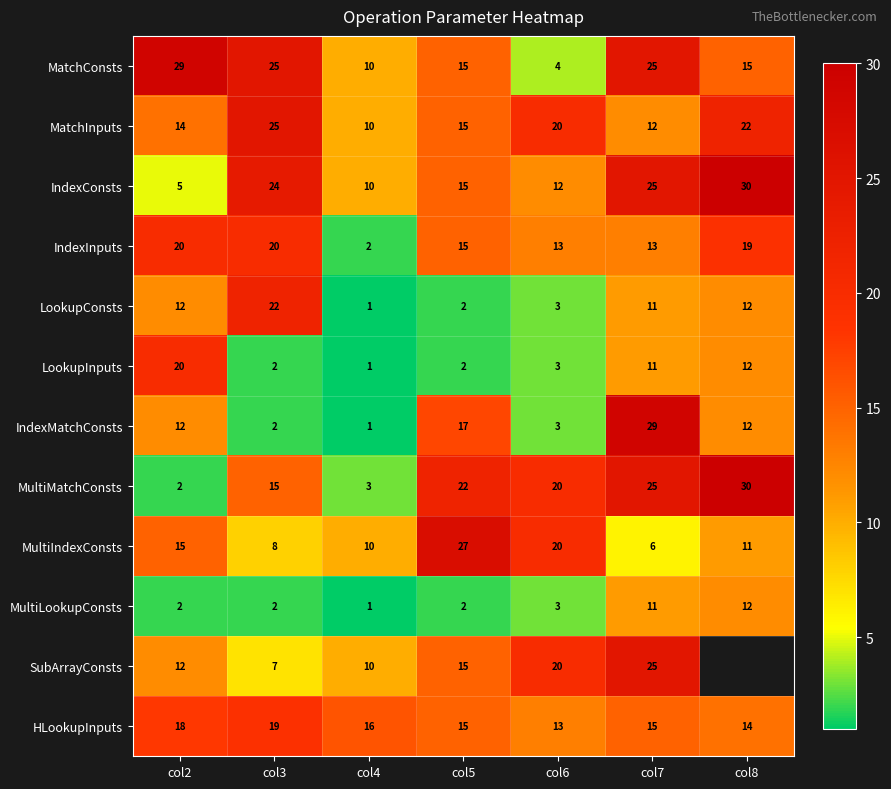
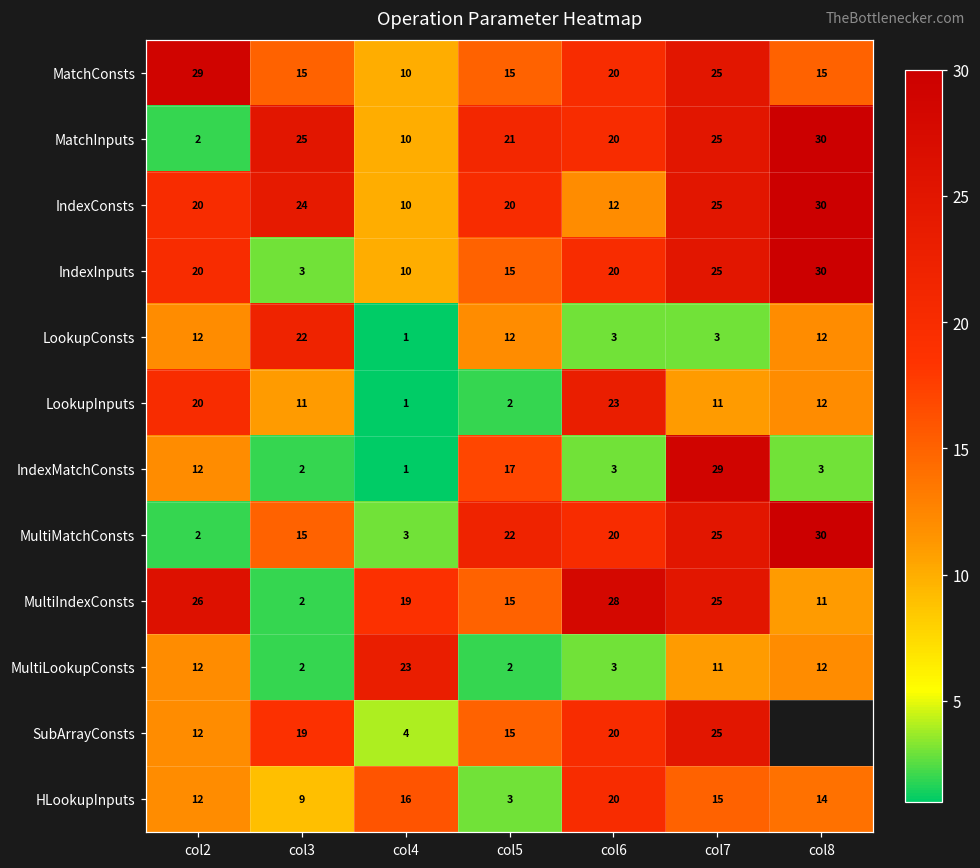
  {
    "MatchConsts": {
      "col2": 29,
-     "col3": 25,
+     "col3": 15,
      "col4": 10,
      "col5": 15,
-     "col6": 4,
+     "col6": 20,
      "col7": 25,
      "col8": 15
    },
    "MatchInputs": {
-     "col2": 14,
+     "col2": 2,
      "col3": 25,
      "col4": 10,
-     "col5": 15,
+     "col5": 21,
      "col6": 20,
-     "col7": 12,
-     "col8": 22
+     "col7": 25,
+     "col8": 30
    },
    "IndexConsts": {
-     "col2": 5,
+     "col2": 20,
      "col3": 24,
      "col4": 10,
-     "col5": 15,
+     "col5": 20,
      "col6": 12,
      "col7": 25,
      "col8": 30
    },
    "IndexInputs": {
      "col2": 20,
-     "col3": 20,
-     "col4": 2,
+     "col3": 3,
+     "col4": 10,
      "col5": 15,
-     "col6": 13,
-     "col7": 13,
-     "col8": 19
+     "col6": 20,
+     "col7": 25,
+     "col8": 30
    },
    "LookupConsts": {
      "col2": 12,
      "col3": 22,
      "col4": 1,
-     "col5": 2,
+     "col5": 12,
      "col6": 3,
-     "col7": 11,
+     "col7": 3,
      "col8": 12
    },
    "LookupInputs": {
      "col2": 20,
-     "col3": 2,
+     "col3": 11,
      "col4": 1,
      "col5": 2,
-     "col6": 3,
+     "col6": 23,
      "col7": 11,
      "col8": 12
    },
    "IndexMatchConsts": {
      "col2": 12,
      "col3": 2,
      "col4": 1,
      "col5": 17,
      "col6": 3,
      "col7": 29,
-     "col8": 12
+     "col8": 3
    },
    "MultiMatchConsts": {
      "col2": 2,
      "col3": 15,
      "col4": 3,
      "col5": 22,
      "col6": 20,
      "col7": 25,
      "col8": 30
    },
    "MultiIndexConsts": {
-     "col2": 15,
-     "col3": 8,
-     "col4": 10,
-     "col5": 27,
-     "col6": 20,
-     "col7": 6,
+     "col2": 26,
+     "col3": 2,
+     "col4": 19,
+     "col5": 15,
+     "col6": 28,
+     "col7": 25,
      "col8": 11
    },
    "MultiLookupConsts": {
-     "col2": 2,
+     "col2": 12,
      "col3": 2,
-     "col4": 1,
+     "col4": 23,
      "col5": 2,
      "col6": 3,
      "col7": 11,
      "col8": 12
    },
    "SubArrayConsts": {
      "col2": 12,
-     "col3": 7,
-     "col4": 10,
+     "col3": 19,
+     "col4": 4,
      "col5": 15,
      "col6": 20,
      "col7": 25
    },
    "HLookupInputs": {
-     "col2": 18,
-     "col3": 19,
+     "col2": 12,
+     "col3": 9,
      "col4": 16,
-     "col5": 15,
-     "col6": 13,
+     "col5": 3,
+     "col6": 20,
      "col7": 15,
      "col8": 14
    }
  }
